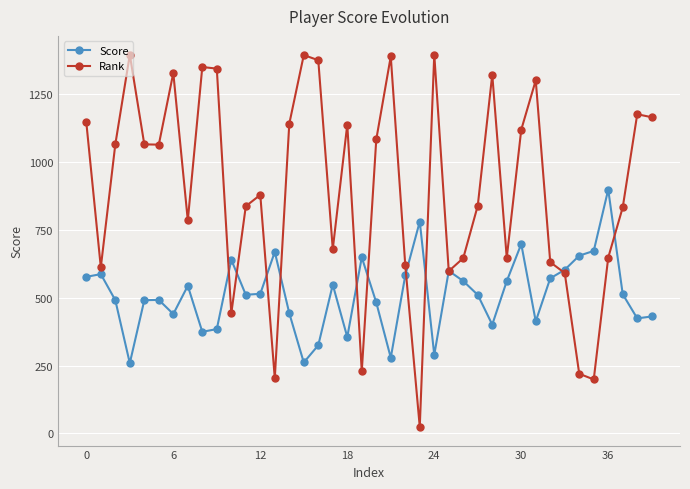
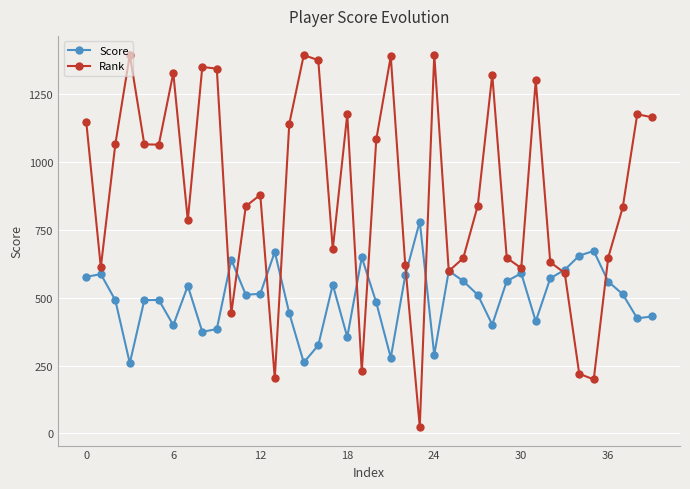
  {
    "Score": {
      "0": 580,
-     "6": 440,
+     "6": 400,
      "12": 510,
      "18": 360,
      "24": 290,
-     "30": 700,
-     "36": 900
+     "30": 590,
+     "36": 560
    },
    "Rank": {
      "0": 1150,
      "6": 1330,
      "12": 880,
-     "18": 1140,
+     "18": 1180,
      "24": 1400,
-     "30": 1120,
+     "30": 610,
      "36": 650
    }
  }
